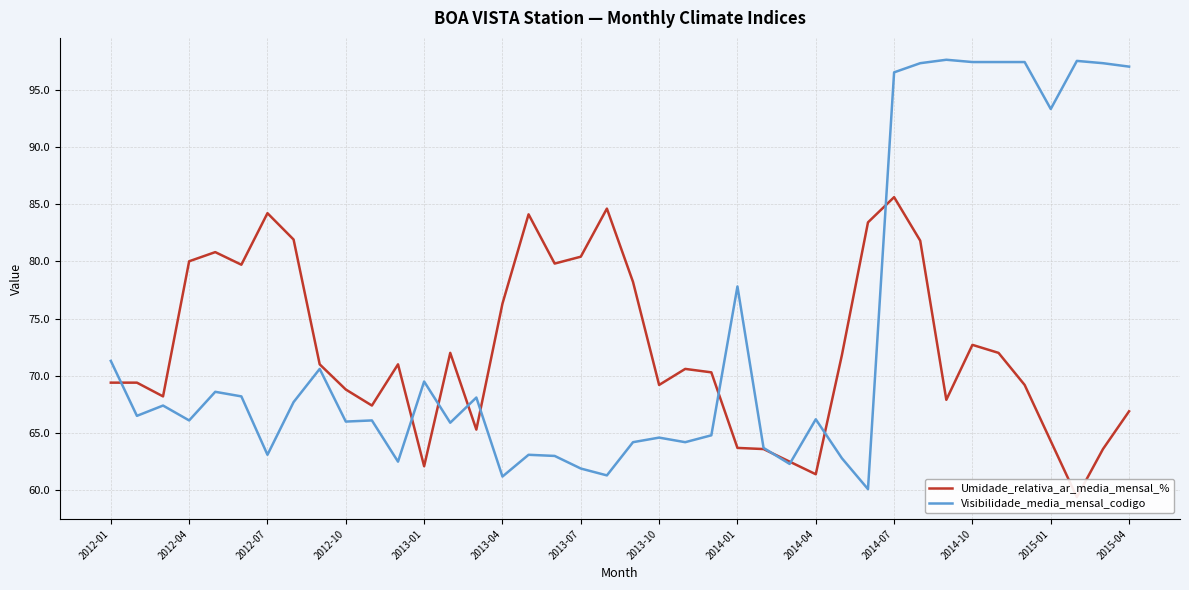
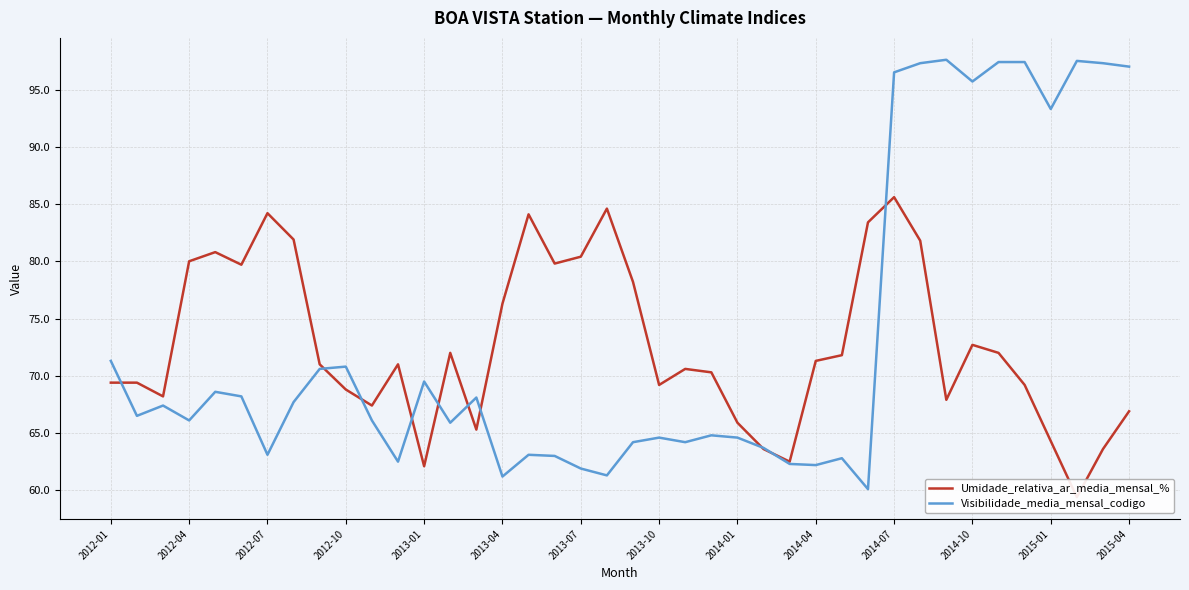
  {
    "Umidade_relativa_ar_media_mensal_%": {
      "2012-01": 69.4,
      "2012-04": 80.0,
      "2012-07": 84.2,
      "2012-10": 68.8,
      "2013-01": 62.1,
      "2013-04": 76.3,
      "2013-07": 80.4,
      "2013-10": 69.2,
-     "2014-01": 63.7,
-     "2014-04": 61.4,
+     "2014-01": 65.9,
+     "2014-04": 71.3,
      "2014-07": 85.6,
      "2014-10": 72.7,
      "2015-01": 64.3,
      "2015-04": 66.9
    },
    "Visibilidade_media_mensal_codigo": {
      "2012-01": 71.3,
      "2012-04": 66.1,
      "2012-07": 63.1,
-     "2012-10": 66.0,
+     "2012-10": 70.8,
      "2013-01": 69.5,
      "2013-04": 61.2,
      "2013-07": 61.9,
      "2013-10": 64.6,
-     "2014-01": 77.8,
-     "2014-04": 66.2,
+     "2014-01": 64.6,
+     "2014-04": 62.2,
      "2014-07": 96.5,
-     "2014-10": 97.4,
+     "2014-10": 95.7,
      "2015-01": 93.3,
      "2015-04": 97.0
    }
  }
